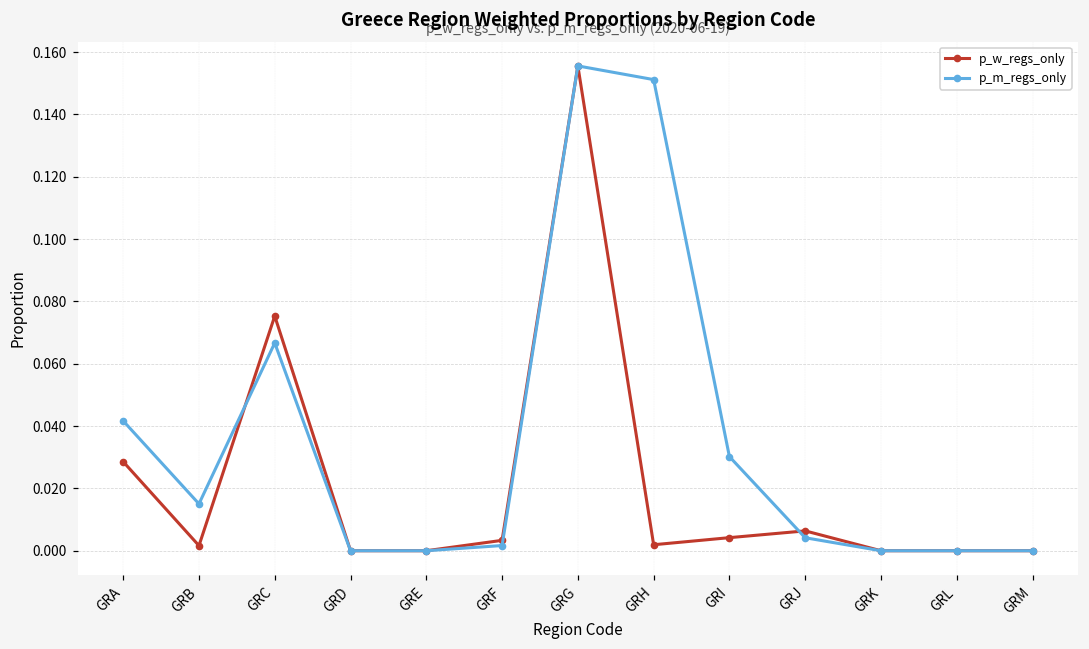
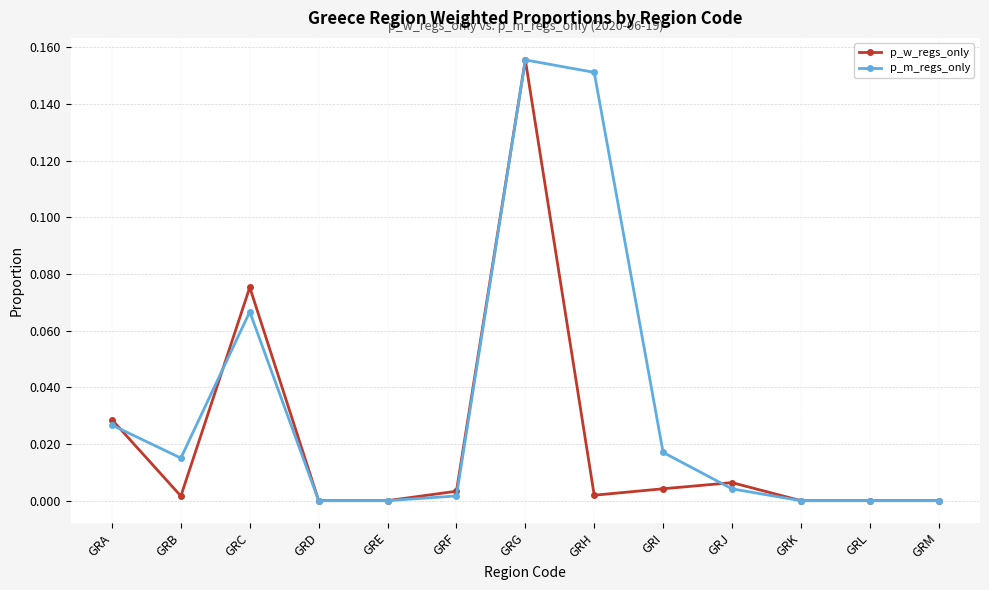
  {
    "p_w_regs_only": {
      "GRA": 0.029,
      "GRB": 0.002,
      "GRC": 0.075,
      "GRF": 0.003,
      "GRH": 0.002,
      "GRI": 0.004,
      "GRJ": 0.006
    },
    "p_m_regs_only": {
-     "GRA": 0.042,
+     "GRA": 0.027,
      "GRB": 0.015,
      "GRC": 0.067,
      "GRF": 0.002,
      "GRH": 0.151,
-     "GRI": 0.030,
+     "GRI": 0.017,
      "GRJ": 0.004
    }
  }
